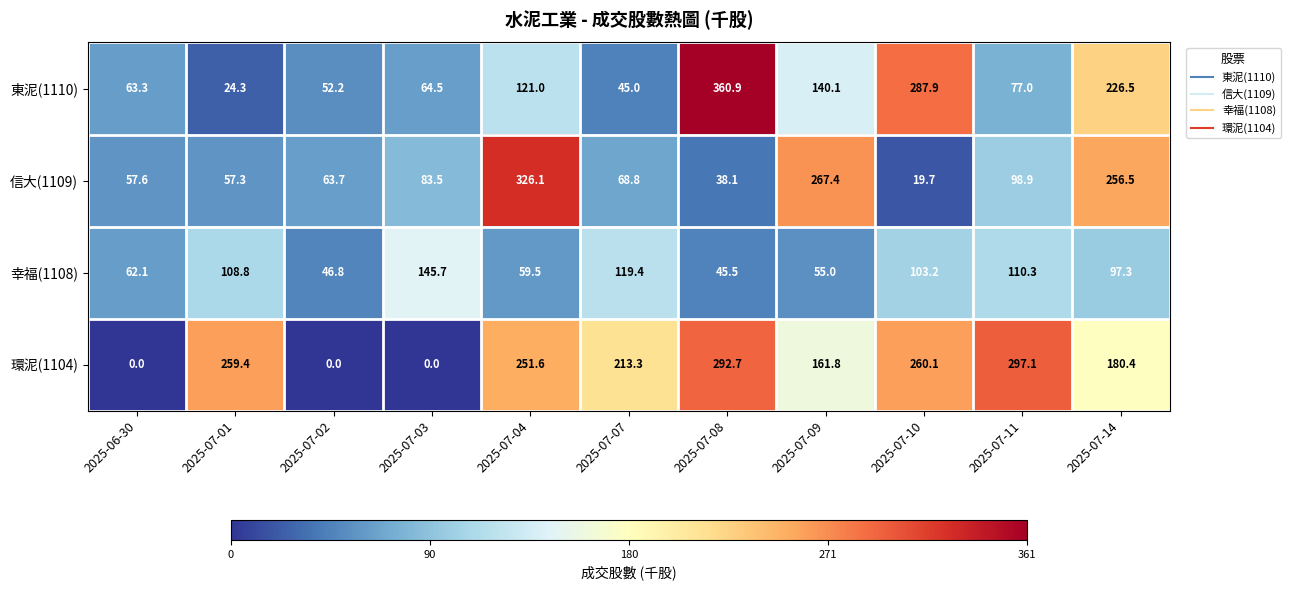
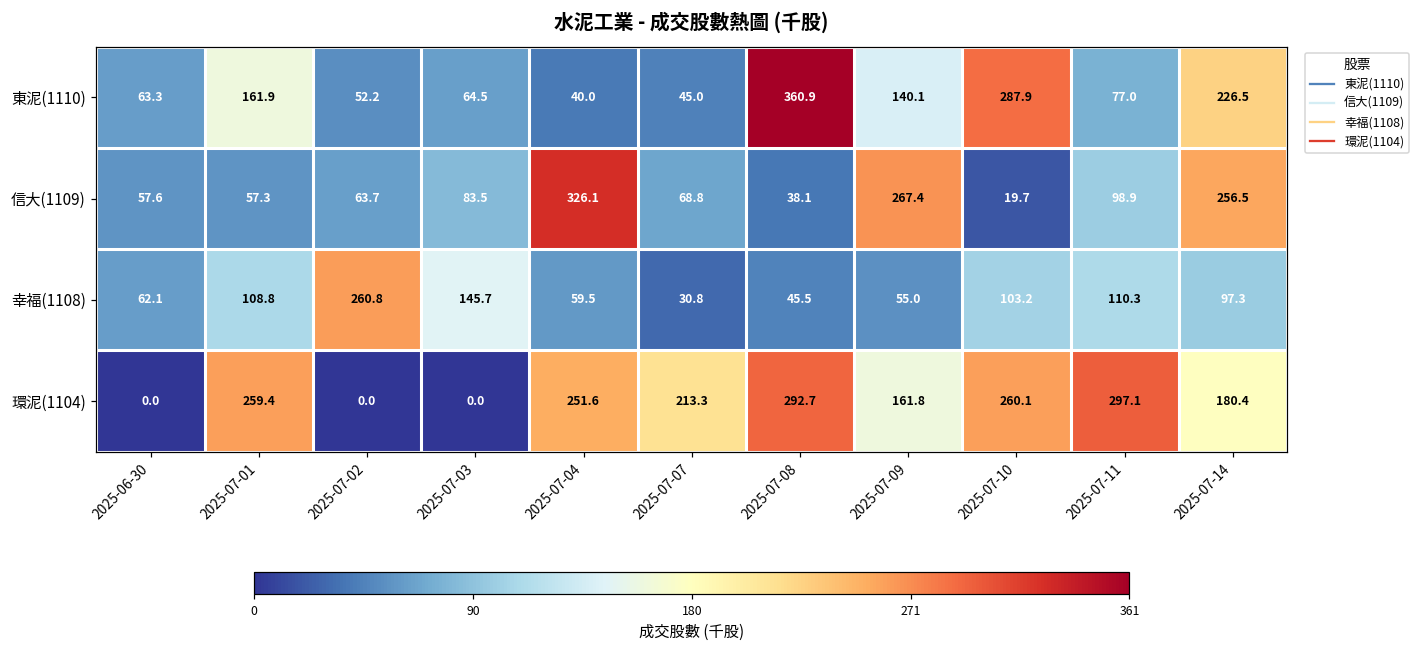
  {
    "東泥(1110)": {
      "2025-06-30": 63.3,
-     "2025-07-01": 24.3,
+     "2025-07-01": 161.9,
      "2025-07-02": 52.2,
      "2025-07-03": 64.5,
-     "2025-07-04": 121.0,
+     "2025-07-04": 40.0,
      "2025-07-07": 45.0,
      "2025-07-08": 360.9,
      "2025-07-09": 140.1,
      "2025-07-10": 287.9,
      "2025-07-11": 77.0,
      "2025-07-14": 226.5
    },
    "信大(1109)": {
      "2025-06-30": 57.6,
      "2025-07-01": 57.3,
      "2025-07-02": 63.7,
      "2025-07-03": 83.5,
      "2025-07-04": 326.1,
      "2025-07-07": 68.8,
      "2025-07-08": 38.1,
      "2025-07-09": 267.4,
      "2025-07-10": 19.7,
      "2025-07-11": 98.9,
      "2025-07-14": 256.5
    },
    "幸福(1108)": {
      "2025-06-30": 62.1,
      "2025-07-01": 108.8,
-     "2025-07-02": 46.8,
+     "2025-07-02": 260.8,
      "2025-07-03": 145.7,
      "2025-07-04": 59.5,
-     "2025-07-07": 119.4,
+     "2025-07-07": 30.8,
      "2025-07-08": 45.5,
      "2025-07-09": 55.0,
      "2025-07-10": 103.2,
      "2025-07-11": 110.3,
      "2025-07-14": 97.3
    },
    "環泥(1104)": {
      "2025-06-30": 0.0,
      "2025-07-01": 259.4,
      "2025-07-02": 0.0,
      "2025-07-03": 0.0,
      "2025-07-04": 251.6,
      "2025-07-07": 213.3,
      "2025-07-08": 292.7,
      "2025-07-09": 161.8,
      "2025-07-10": 260.1,
      "2025-07-11": 297.1,
      "2025-07-14": 180.4
    }
  }
